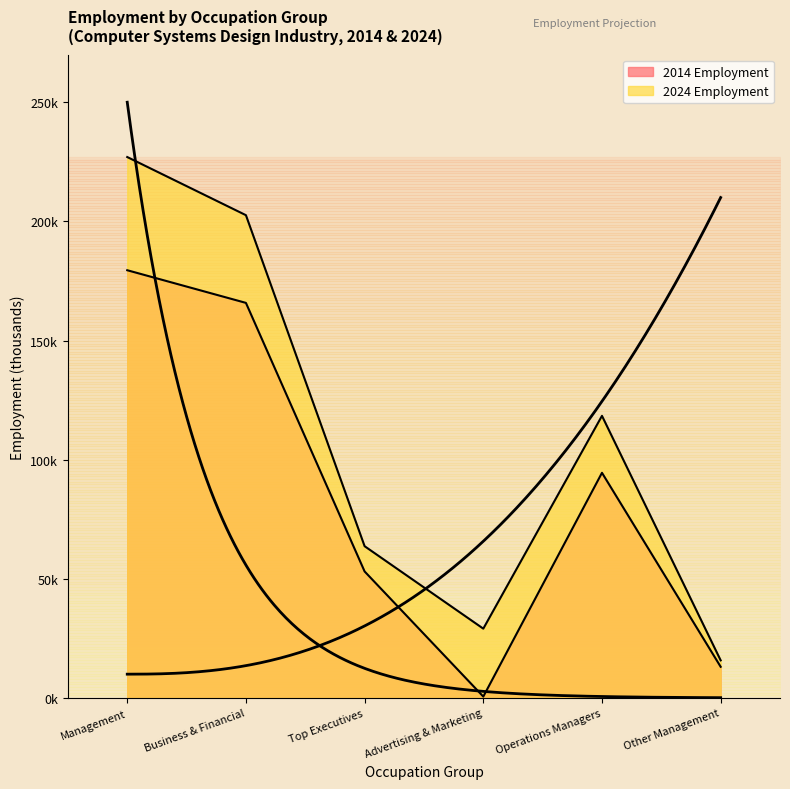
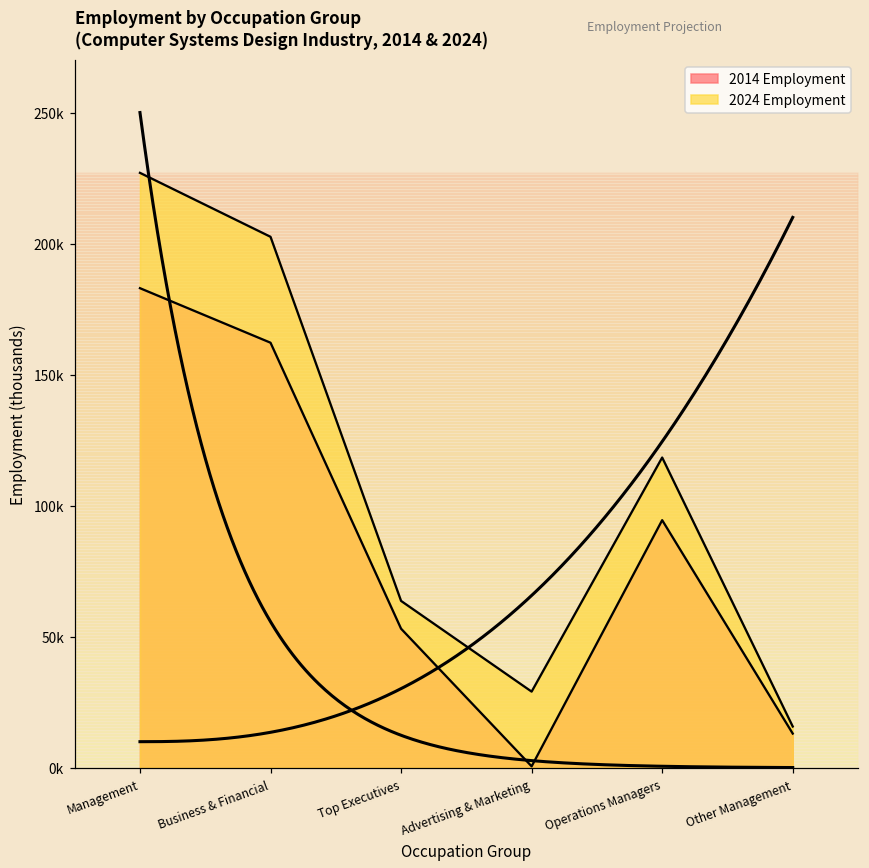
  {
    "2014 Employment": {
-     "Management": 180000,
-     "Business & Financial": 166000,
+     "Management": 183000,
+     "Business & Financial": 162000,
      "Top Executives": 53000,
      "Advertising & Marketing": 1000,
      "Operations Managers": 95000,
      "Other Management": 13000
    }
  }
